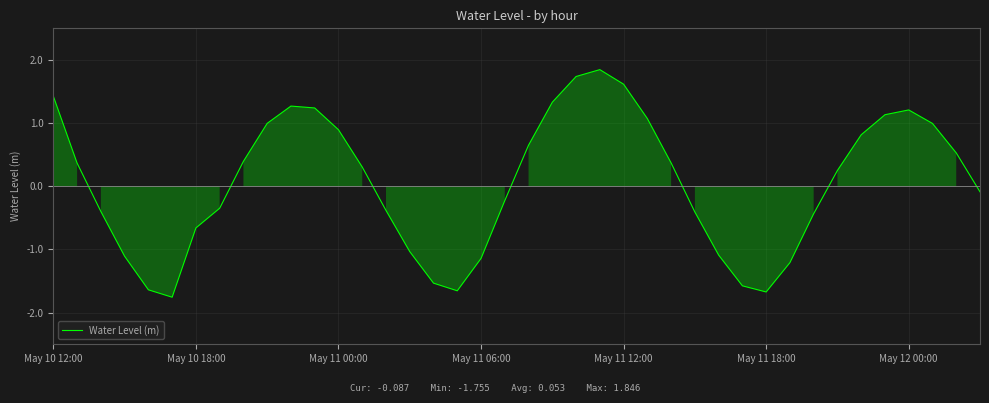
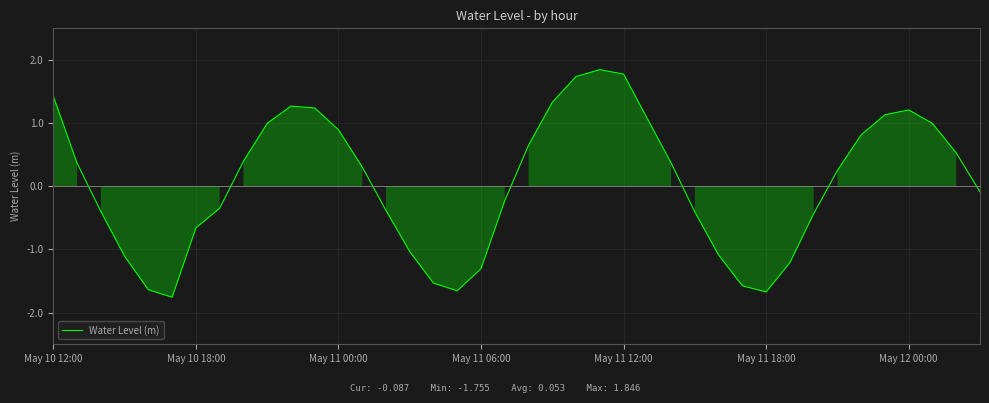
  {
    "May 10 12:00": 1.4,
    "May 10 18:00": -0.7,
    "May 11 00:00": 0.9,
-   "May 11 06:00": -1.1,
-   "May 11 12:00": 1.6,
+   "May 11 06:00": -1.3,
+   "May 11 12:00": 1.8,
    "May 11 18:00": -1.7,
    "May 12 00:00": 1.2
  }
